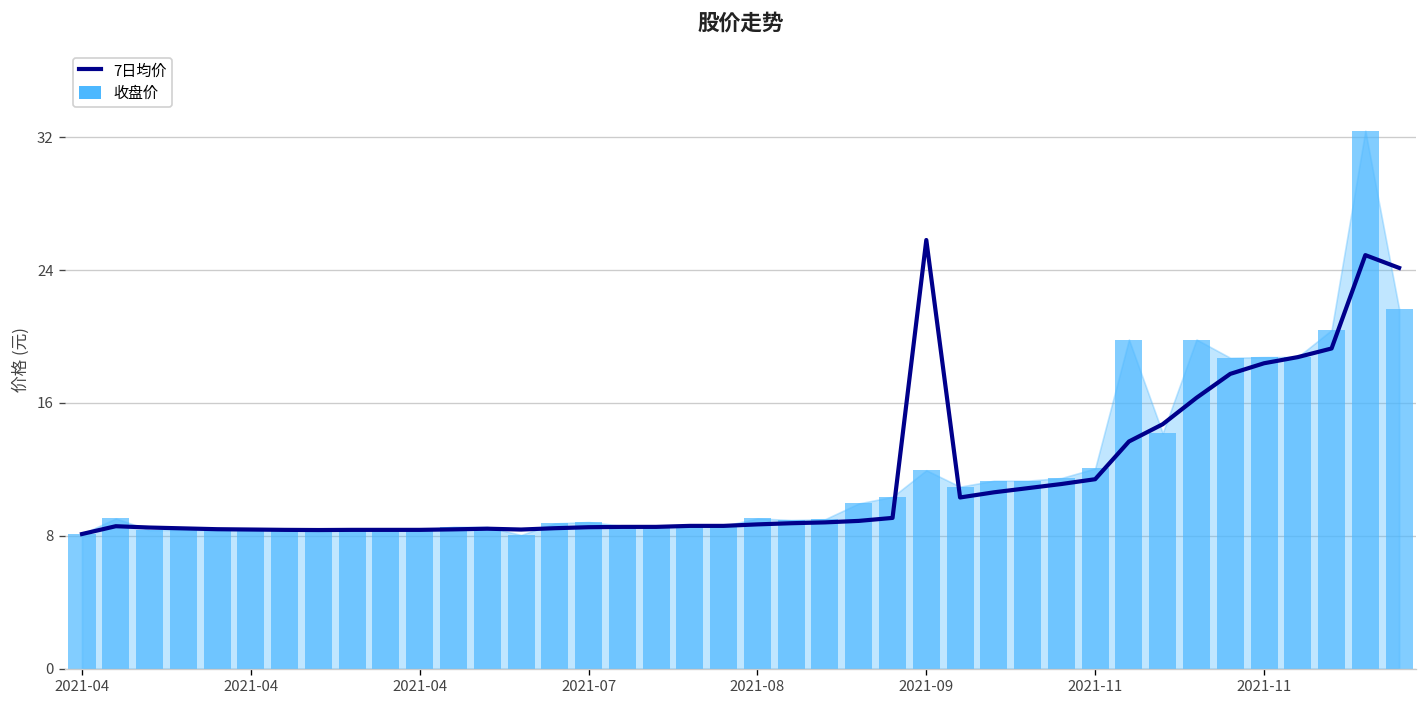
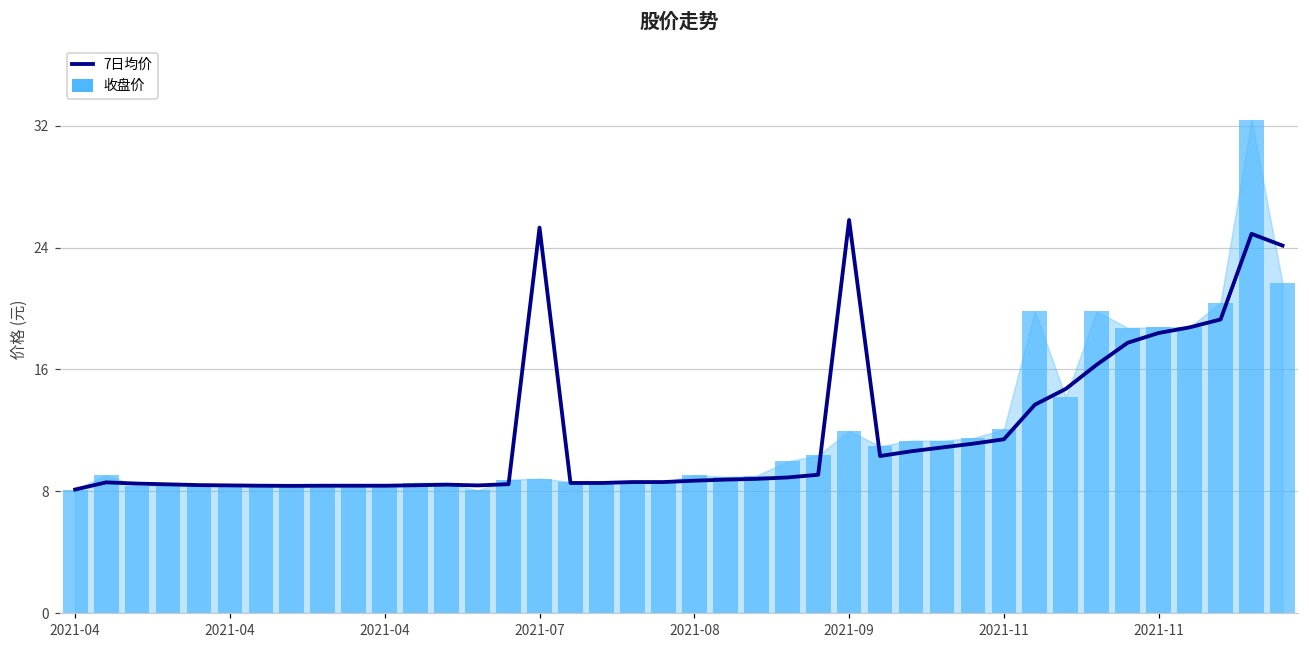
  {
    "7日均价": {
-     "2021-07": 8.5,
+     "2021-07": 25.3,
      "2021-08": 8.7,
      "2021-09": 25.8
    }
  }
